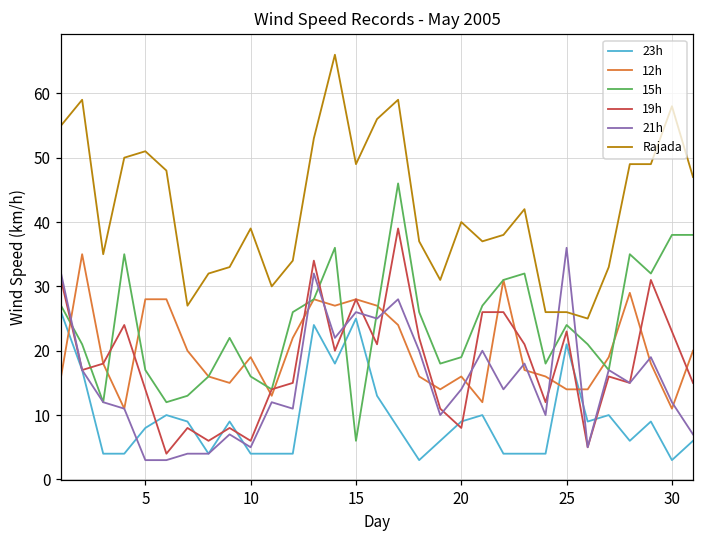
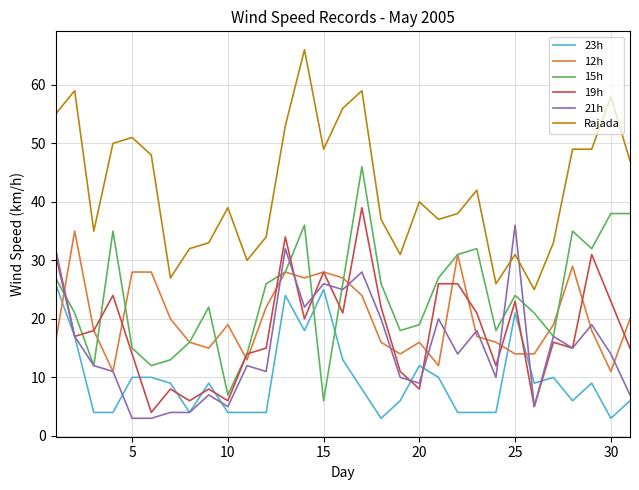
  {
    "23h": {
-     "5": 8,
+     "5": 10,
      "10": 4,
      "15": 25,
-     "20": 9,
+     "20": 12,
      "25": 21,
      "30": 3
    },
    "15h": {
-     "5": 17,
-     "10": 16,
+     "5": 15,
+     "10": 7,
      "15": 6,
      "20": 19,
      "25": 24,
      "30": 38
    },
    "21h": {
      "5": 3,
      "10": 5,
      "15": 26,
-     "20": 14,
+     "20": 9,
      "25": 36,
-     "30": 12
+     "30": 14
    },
    "Rajada": {
      "5": 51,
      "10": 39,
      "15": 49,
      "20": 40,
-     "25": 26
+     "25": 31
    }
  }
